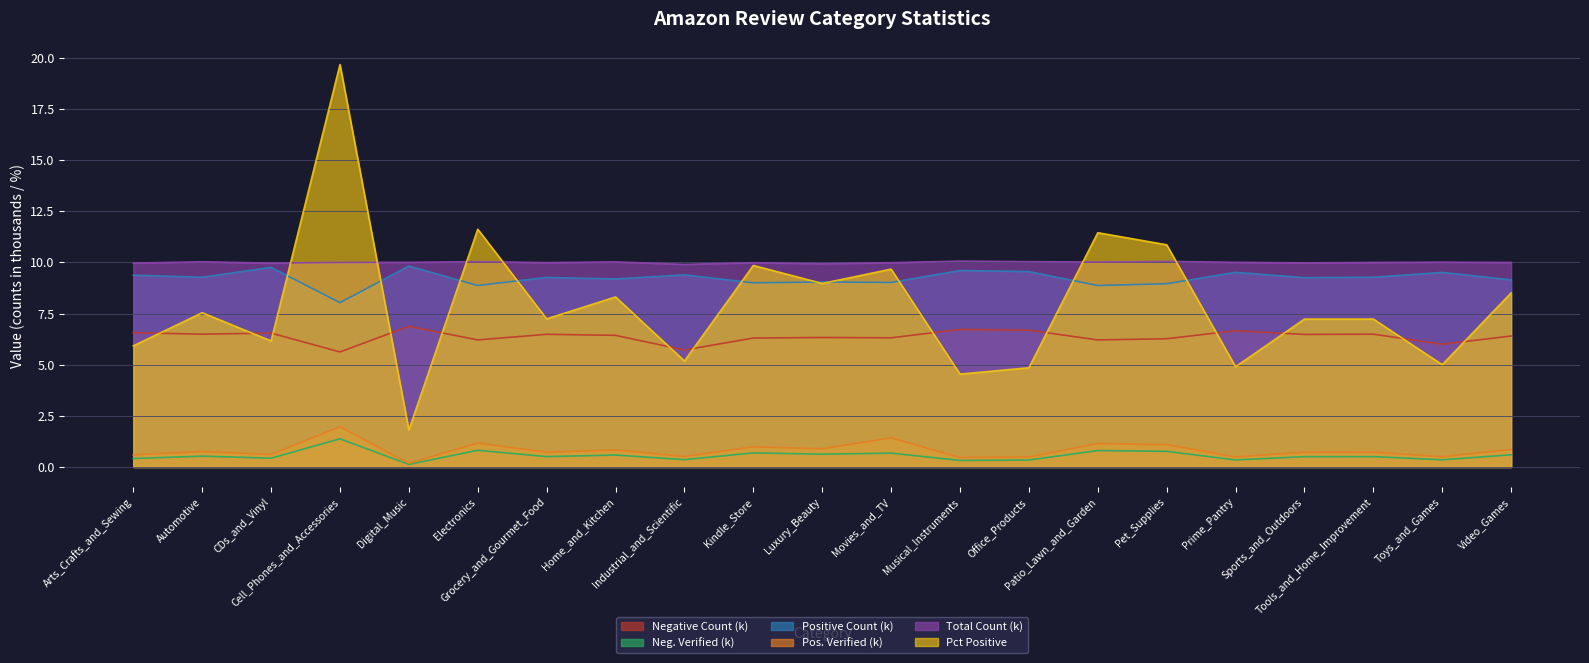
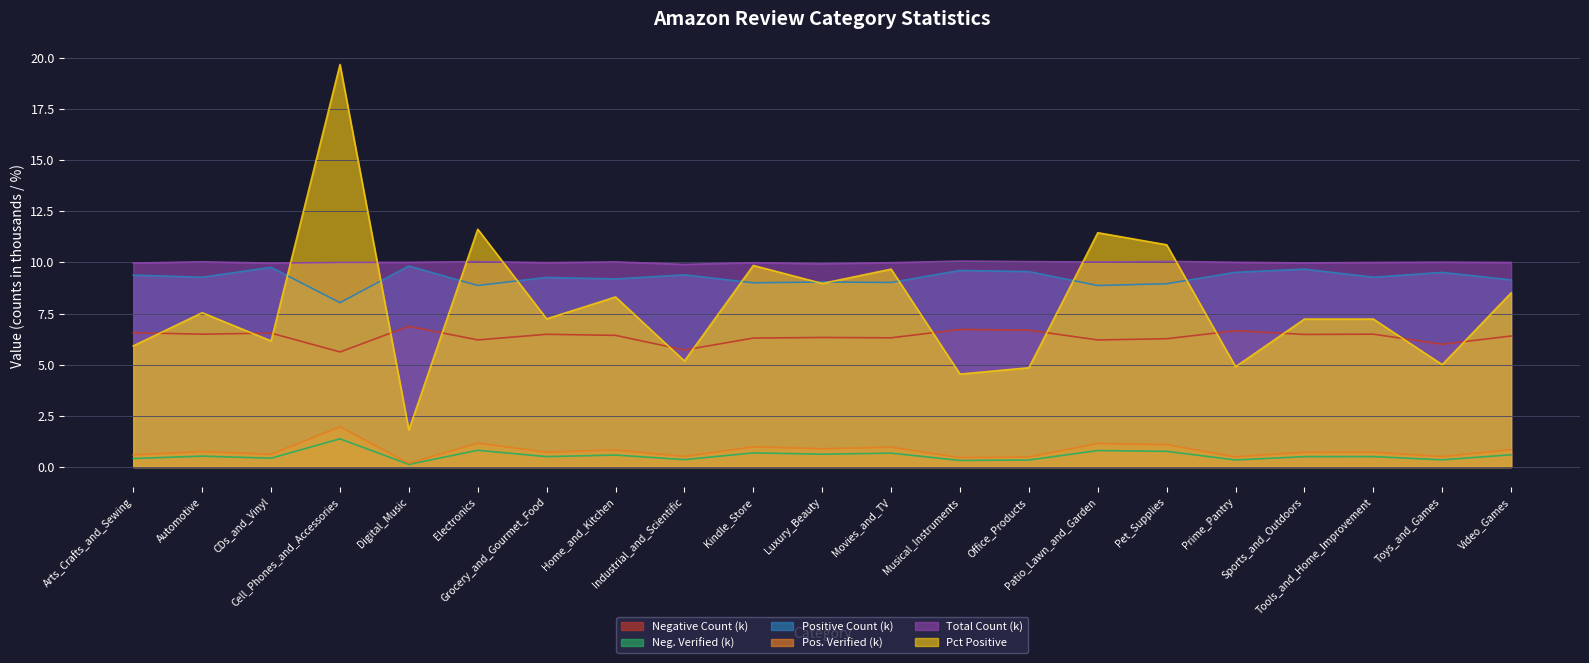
  {
    "Negative Count (k)": {
      "Arts_Crafts_and_Sewing": 6.6,
      "Automotive": 6.5,
      "CDs_and_Vinyl": 6.5,
      "Cell_Phones_and_Accessories": 5.6,
      "Digital_Music": 6.9,
      "Electronics": 6.2,
      "Grocery_and_Gourmet_Food": 6.5,
      "Home_and_Kitchen": 6.4,
      "Industrial_and_Scientific": 5.7,
      "Kindle_Store": 6.3,
      "Luxury_Beauty": 6.3,
      "Movies_and_TV": 6.3,
      "Musical_Instruments": 6.7,
      "Office_Products": 6.7,
      "Patio_Lawn_and_Garden": 6.2,
      "Pet_Supplies": 6.3,
      "Prime_Pantry": 6.7,
      "Sports_and_Outdoors": 6.5,
      "Tools_and_Home_Improvement": 6.5,
      "Toys_and_Games": 6.0,
      "Video_Games": 6.4
    },
    "Neg. Verified (k)": {
      "Arts_Crafts_and_Sewing": 0.4,
      "Automotive": 0.5,
      "CDs_and_Vinyl": 0.4,
      "Cell_Phones_and_Accessories": 1.4,
      "Electronics": 0.8,
      "Grocery_and_Gourmet_Food": 0.5,
      "Home_and_Kitchen": 0.6,
      "Industrial_and_Scientific": 0.4,
      "Kindle_Store": 0.7,
      "Luxury_Beauty": 0.6,
      "Movies_and_TV": 0.7,
      "Musical_Instruments": 0.3,
      "Office_Products": 0.3,
      "Patio_Lawn_and_Garden": 0.8,
      "Pet_Supplies": 0.8,
      "Prime_Pantry": 0.3,
      "Sports_and_Outdoors": 0.5,
      "Tools_and_Home_Improvement": 0.5,
      "Toys_and_Games": 0.4,
      "Video_Games": 0.6
    },
    "Positive Count (k)": {
      "Arts_Crafts_and_Sewing": 9.4,
      "Automotive": 9.3,
      "CDs_and_Vinyl": 9.8,
      "Cell_Phones_and_Accessories": 8.0,
      "Digital_Music": 9.8,
      "Electronics": 8.9,
      "Grocery_and_Gourmet_Food": 9.3,
      "Home_and_Kitchen": 9.2,
      "Industrial_and_Scientific": 9.4,
      "Kindle_Store": 9.0,
      "Movies_and_TV": 9.0,
      "Musical_Instruments": 9.6,
      "Office_Products": 9.5,
      "Patio_Lawn_and_Garden": 8.9,
      "Pet_Supplies": 9.0,
      "Prime_Pantry": 9.5,
-     "Sports_and_Outdoors": 9.3,
+     "Sports_and_Outdoors": 9.7,
      "Tools_and_Home_Improvement": 9.3,
      "Toys_and_Games": 9.5,
      "Video_Games": 9.1
    },
    "Pos. Verified (k)": {
      "Arts_Crafts_and_Sewing": 0.6,
      "Automotive": 0.8,
      "CDs_and_Vinyl": 0.6,
      "Cell_Phones_and_Accessories": 2.0,
      "Electronics": 1.2,
      "Grocery_and_Gourmet_Food": 0.7,
      "Home_and_Kitchen": 0.8,
      "Industrial_and_Scientific": 0.5,
      "Kindle_Store": 1.0,
      "Luxury_Beauty": 0.9,
-     "Movies_and_TV": 1.4,
+     "Movies_and_TV": 1.0,
      "Musical_Instruments": 0.5,
      "Office_Products": 0.5,
      "Patio_Lawn_and_Garden": 1.1,
      "Pet_Supplies": 1.1,
      "Prime_Pantry": 0.5,
      "Sports_and_Outdoors": 0.7,
      "Tools_and_Home_Improvement": 0.7,
      "Toys_and_Games": 0.5,
      "Video_Games": 0.9
    },
    "Total Count (k)": {
      "Arts_Crafts_and_Sewing": 10.0,
      "Automotive": 10.0,
      "CDs_and_Vinyl": 10.0,
      "Cell_Phones_and_Accessories": 10.0,
      "Digital_Music": 10.0,
      "Electronics": 10.0,
      "Grocery_and_Gourmet_Food": 10.0,
      "Home_and_Kitchen": 10.0,
      "Industrial_and_Scientific": 9.9,
      "Kindle_Store": 10.0,
      "Luxury_Beauty": 9.9,
      "Movies_and_TV": 10.0,
      "Musical_Instruments": 10.1,
      "Office_Products": 10.0,
      "Patio_Lawn_and_Garden": 10.0,
      "Pet_Supplies": 10.0,
      "Prime_Pantry": 10.0,
      "Sports_and_Outdoors": 10.0,
      "Tools_and_Home_Improvement": 10.0,
      "Toys_and_Games": 10.0,
      "Video_Games": 10.0
    },
    "Pct Positive": {
      "Arts_Crafts_and_Sewing": 5.9,
      "Automotive": 7.5,
      "CDs_and_Vinyl": 6.2,
      "Cell_Phones_and_Accessories": 19.7,
      "Digital_Music": 1.8,
      "Electronics": 11.6,
      "Grocery_and_Gourmet_Food": 7.2,
      "Home_and_Kitchen": 8.3,
      "Industrial_and_Scientific": 5.2,
      "Kindle_Store": 9.9,
      "Movies_and_TV": 9.7,
      "Musical_Instruments": 4.5,
      "Office_Products": 4.9,
      "Patio_Lawn_and_Garden": 11.5,
      "Pet_Supplies": 10.9,
      "Prime_Pantry": 4.9,
      "Sports_and_Outdoors": 7.2,
      "Tools_and_Home_Improvement": 7.2,
      "Toys_and_Games": 5.0,
      "Video_Games": 8.5
    }
  }
